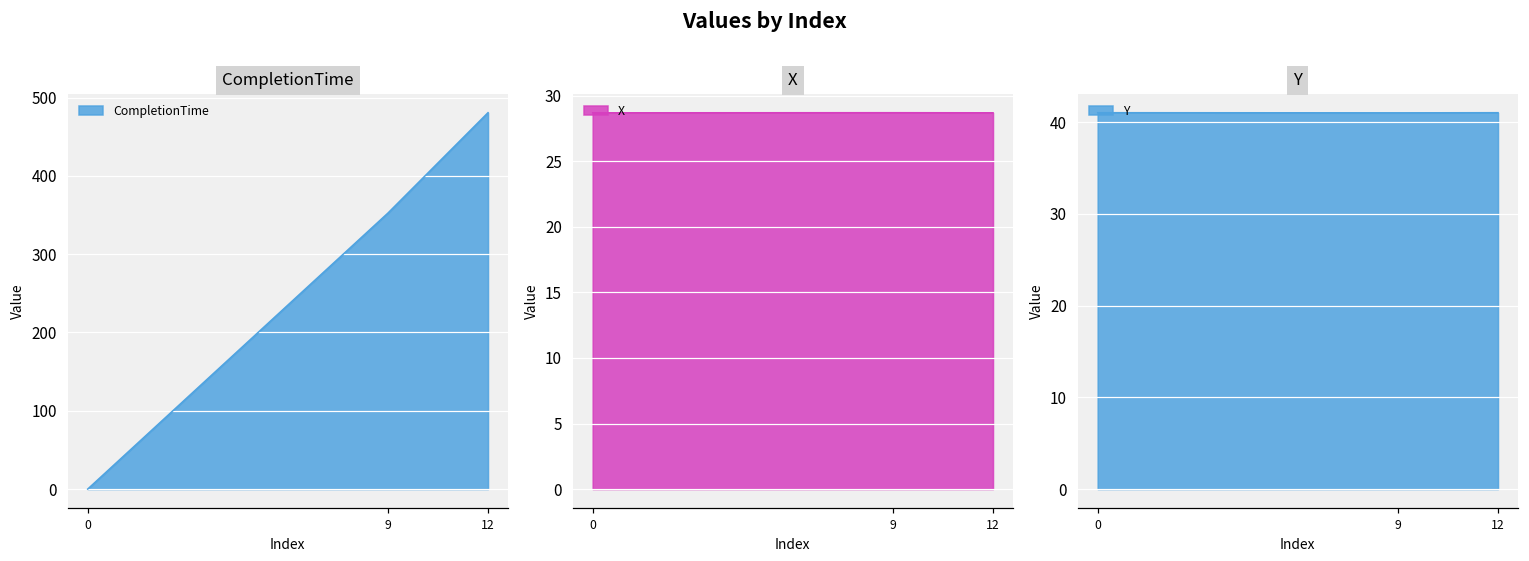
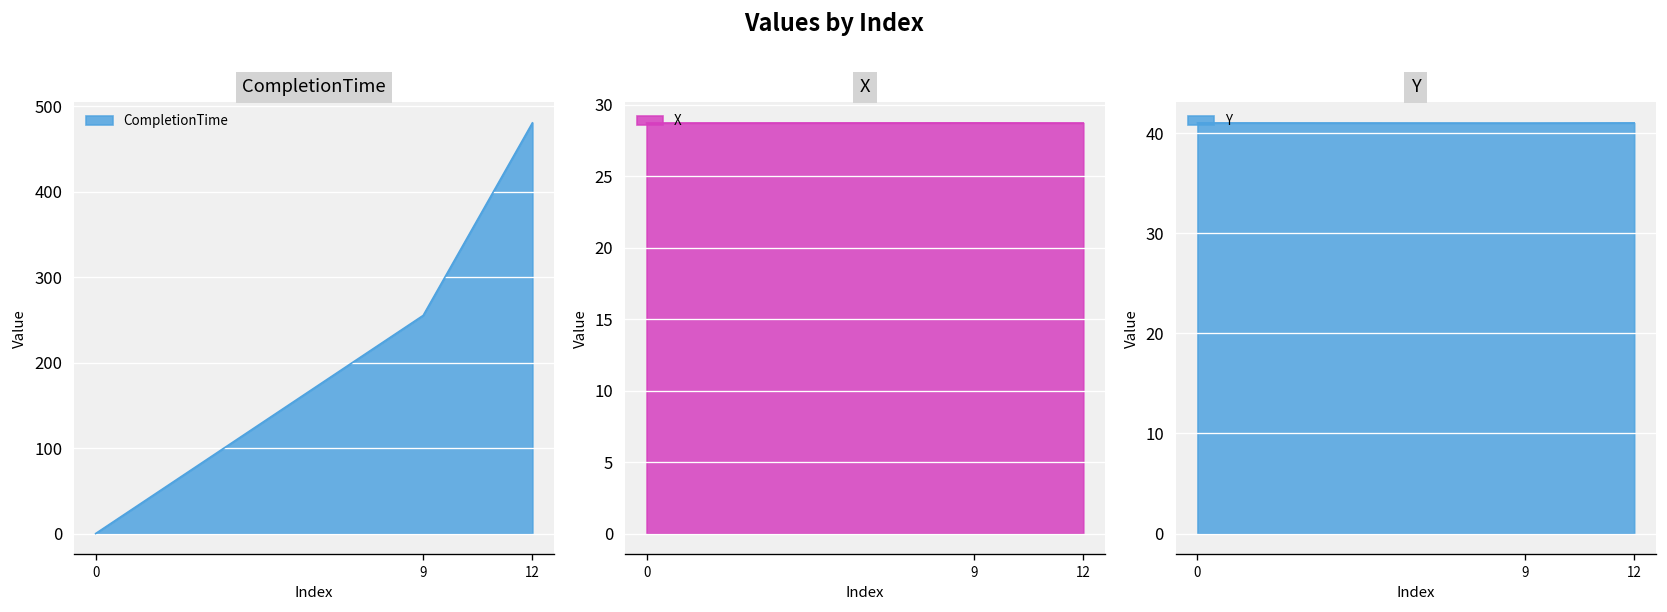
  {
    "CompletionTime": {
      "0": 0,
-     "9": 350,
+     "9": 260,
      "12": 480
    },
    "X": {
      "0": 28.7,
      "9": 28.7,
      "12": 28.7
    },
    "Y": {
      "0": 41,
      "9": 41,
      "12": 41
    }
  }
